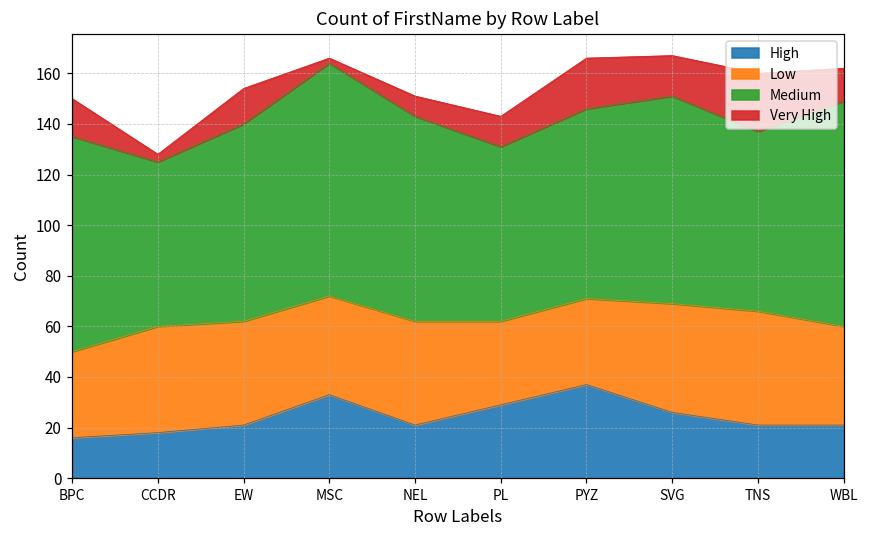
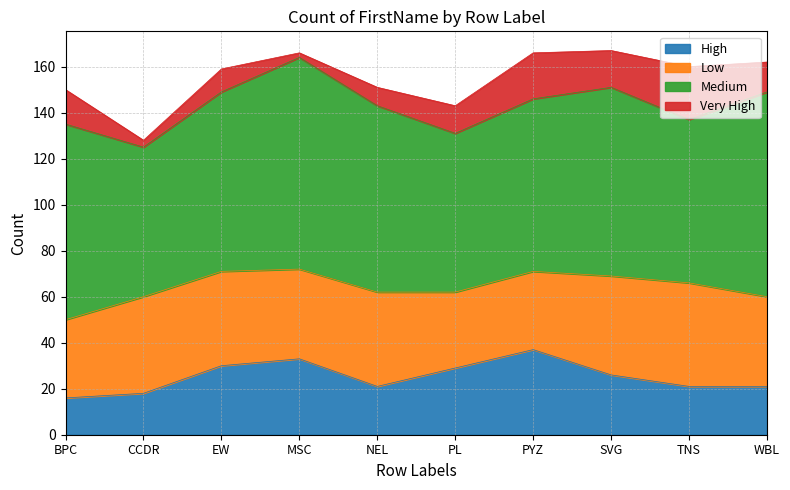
  {
    "High": {
      "BPC": 16,
      "CCDR": 18,
-     "EW": 21,
+     "EW": 30,
      "MSC": 33,
      "NEL": 21,
      "PL": 29,
      "PYZ": 37,
      "SVG": 26,
      "TNS": 21,
      "WBL": 21
    },
    "Low": {
      "BPC": 34,
      "CCDR": 42,
      "EW": 41,
      "MSC": 39,
      "NEL": 41,
      "PL": 33,
      "PYZ": 34,
      "SVG": 43,
      "TNS": 45,
      "WBL": 39
    },
    "Medium": {
      "BPC": 85,
      "CCDR": 65,
      "EW": 78,
      "MSC": 92,
      "NEL": 81,
      "PL": 69,
      "PYZ": 75,
      "SVG": 82,
      "TNS": 71,
      "WBL": 89
    },
    "Very High": {
      "BPC": 15,
      "CCDR": 3,
-     "EW": 14,
+     "EW": 10,
      "MSC": 2,
      "NEL": 8,
      "PL": 12,
      "PYZ": 20,
      "SVG": 16,
      "WBL": 13
    }
  }
